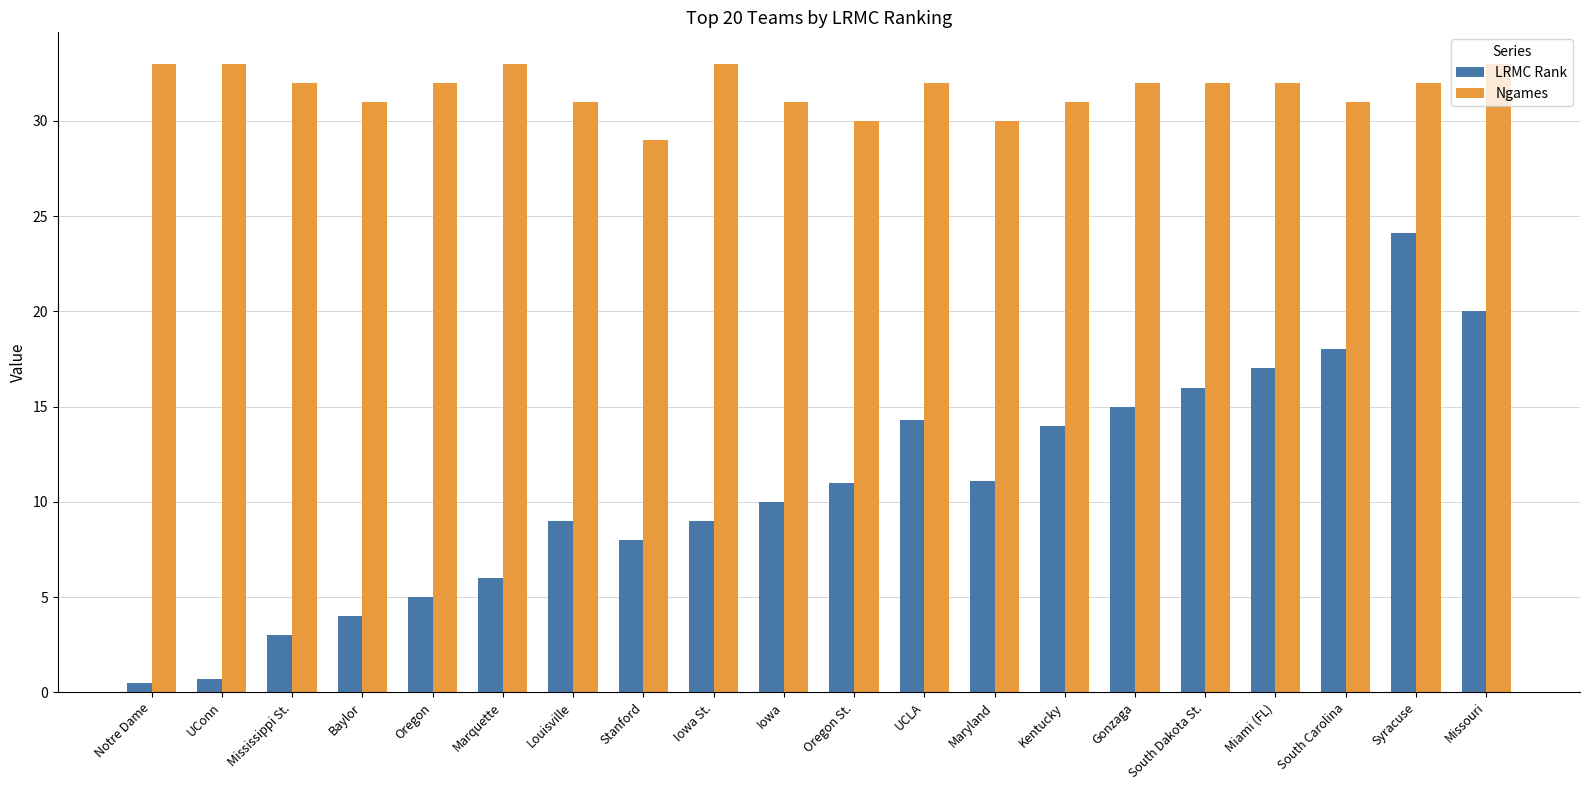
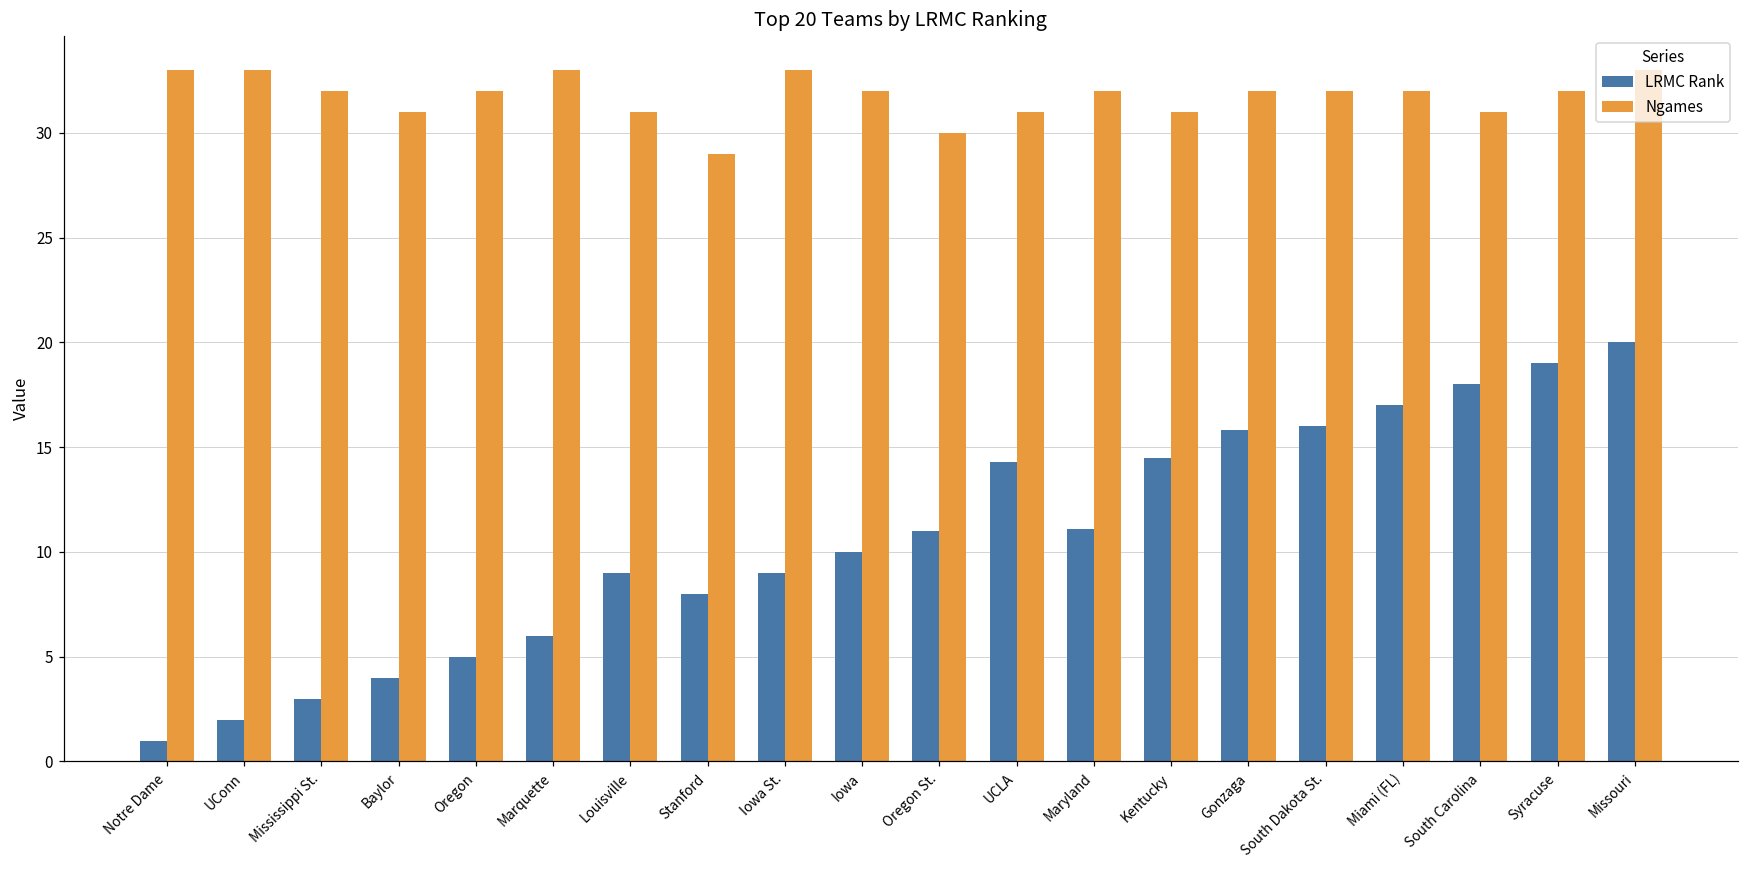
  {
    "LRMC Rank": {
-     "Notre Dame": 0.5,
-     "UConn": 0.7,
+     "Notre Dame": 1.0,
+     "UConn": 2.0,
      "Mississippi St.": 3.0,
      "Baylor": 4.0,
      "Oregon": 5.0,
      "Marquette": 6.0,
      "Louisville": 9.0,
      "Stanford": 8.0,
      "Iowa St.": 9.0,
      "Iowa": 10.0,
      "Oregon St.": 11.0,
      "UCLA": 14.3,
      "Maryland": 11.1,
-     "Kentucky": 14.0,
-     "Gonzaga": 15.0,
+     "Kentucky": 14.5,
+     "Gonzaga": 15.8,
      "South Dakota St.": 16.0,
      "Miami (FL)": 17.0,
      "South Carolina": 18.0,
-     "Syracuse": 24.1,
+     "Syracuse": 19.0,
      "Missouri": 20.0
    },
    "Ngames": {
      "Notre Dame": 33,
      "UConn": 33,
      "Mississippi St.": 32,
      "Baylor": 31,
      "Oregon": 32,
      "Marquette": 33,
      "Louisville": 31,
      "Stanford": 29,
      "Iowa St.": 33,
-     "Iowa": 31,
+     "Iowa": 32,
      "Oregon St.": 30,
-     "UCLA": 32,
-     "Maryland": 30,
+     "UCLA": 31,
+     "Maryland": 32,
      "Kentucky": 31,
      "Gonzaga": 32,
      "South Dakota St.": 32,
      "Miami (FL)": 32,
      "South Carolina": 31,
      "Syracuse": 32
    }
  }
